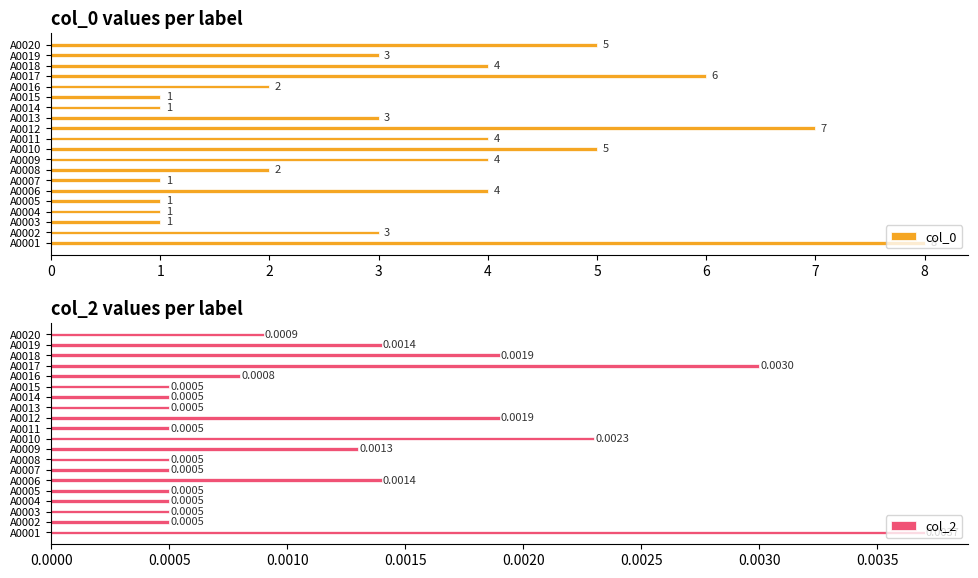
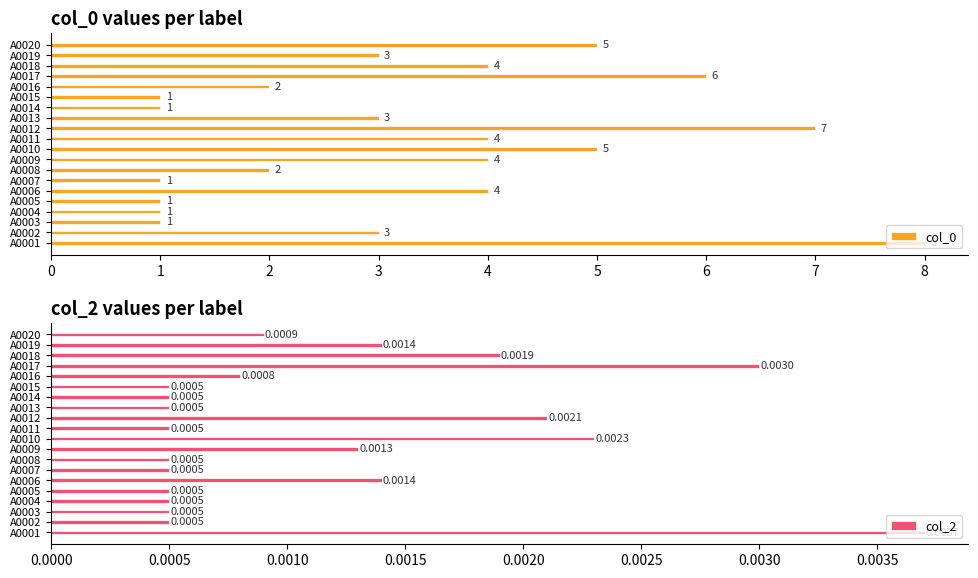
  {
    "col_0 values per label": {
      "A0020": 5,
      "A0019": 3,
      "A0018": 4,
      "A0017": 6,
      "A0016": 2,
      "A0015": 1,
      "A0014": 1,
      "A0013": 3,
      "A0012": 7,
      "A0011": 4,
      "A0010": 5,
      "A0009": 4,
      "A0008": 2,
      "A0007": 1,
      "A0006": 4,
      "A0005": 1,
      "A0004": 1,
      "A0003": 1,
      "A0002": 3
    },
    "col_2 values per label": {
      "A0020": 0.0009,
      "A0019": 0.0014,
      "A0018": 0.0019,
      "A0017": 0.0030,
      "A0016": 0.0008,
      "A0015": 0.0005,
      "A0014": 0.0005,
      "A0013": 0.0005,
-     "A0012": 0.0019,
+     "A0012": 0.0021,
      "A0011": 0.0005,
      "A0010": 0.0023,
      "A0009": 0.0013,
      "A0008": 0.0005,
      "A0007": 0.0005,
      "A0006": 0.0014,
      "A0005": 0.0005,
      "A0004": 0.0005,
      "A0003": 0.0005,
      "A0002": 0.0005
    }
  }
